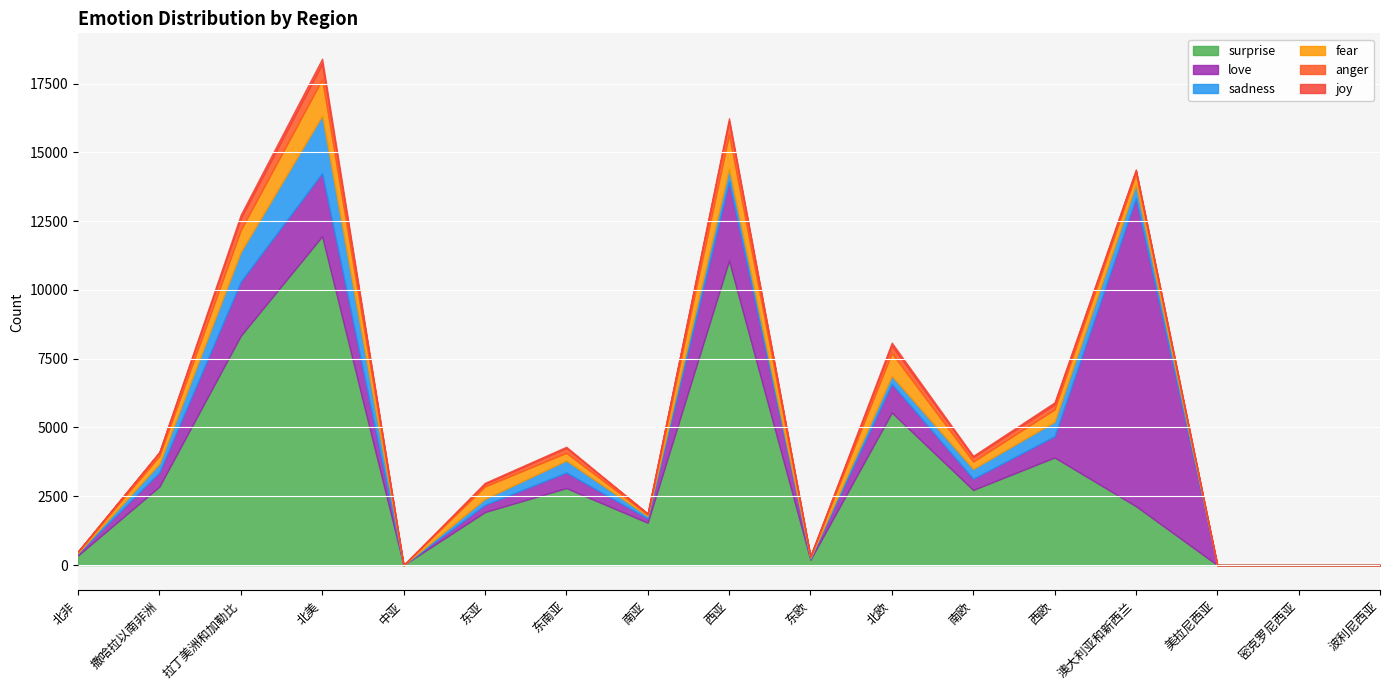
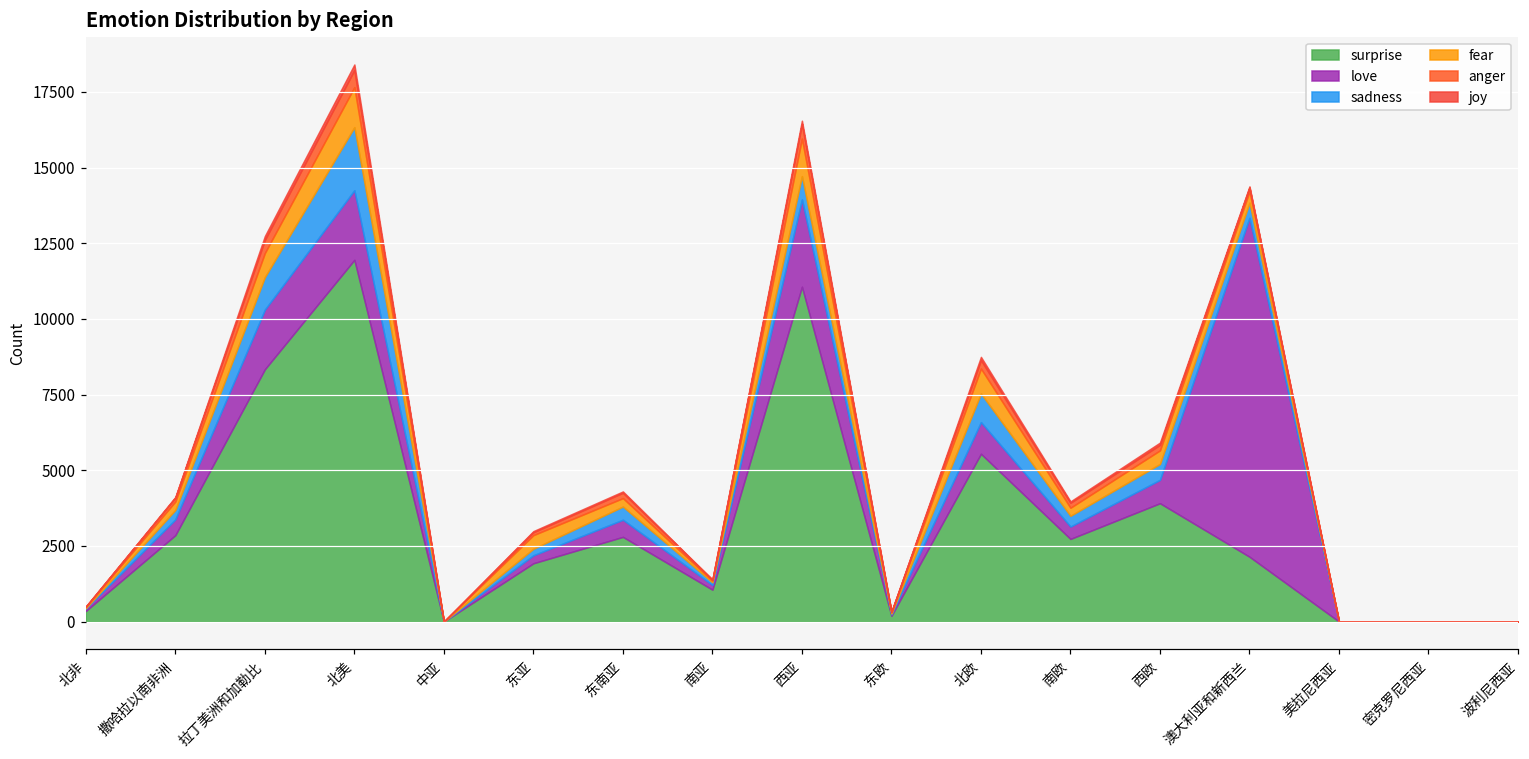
  {
    "surprise": {
      "撒哈拉以南非洲": 2900,
      "拉丁美洲和加勒比": 8300,
      "北美": 12000,
      "东亚": 1900,
      "东南亚": 2800,
-     "南亚": 1500,
+     "南亚": 1100,
      "西亚": 11100,
      "北欧": 5500,
      "南欧": 2700,
      "西欧": 3900,
      "澳大利亚和新西兰": 2100
    },
    "love": {
      "撒哈拉以南非洲": 500,
      "拉丁美洲和加勒比": 2000,
      "北美": 2300,
      "东亚": 300,
      "东南亚": 600,
      "西亚": 2900,
      "北欧": 1000,
      "南欧": 400,
      "西欧": 800,
      "澳大利亚和新西兰": 11200
    },
    "sadness": {
      "撒哈拉以南非洲": 300,
      "拉丁美洲和加勒比": 1100,
      "北美": 2100,
      "东亚": 200,
      "东南亚": 400,
-     "西亚": 500,
-     "北欧": 300,
+     "西亚": 800,
+     "北欧": 900,
      "南欧": 400,
      "西欧": 500,
      "澳大利亚和新西兰": 500
    },
    "fear": {
      "撒哈拉以南非洲": 300,
      "拉丁美洲和加勒比": 800,
      "北美": 1300,
      "东亚": 500,
      "东南亚": 300,
      "西亚": 1200,
      "北欧": 800,
      "南欧": 300,
      "西欧": 500,
      "澳大利亚和新西兰": 400
    }
  }
